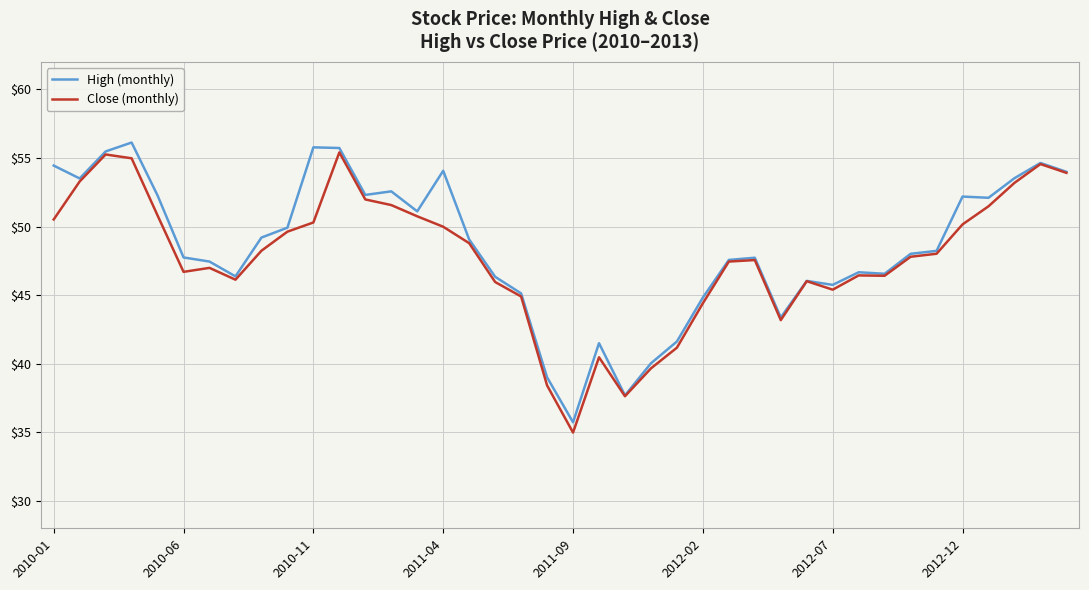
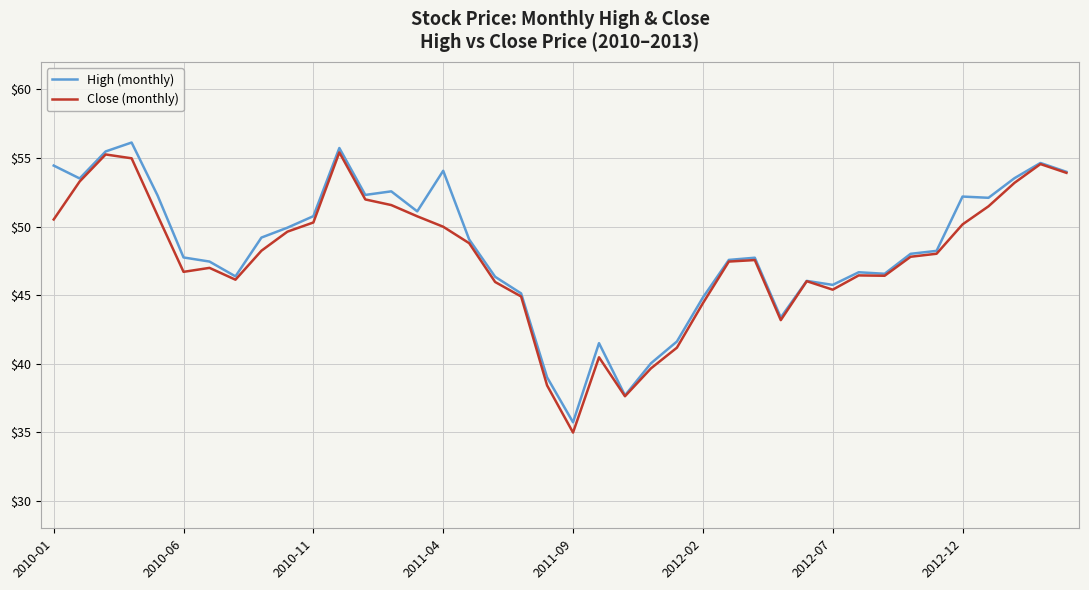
  {
    "High (monthly)": {
      "2010-01": "$54.5",
      "2010-06": "$47.8",
-     "2010-11": "$55.8",
+     "2010-11": "$50.8",
      "2011-04": "$54.1",
      "2011-09": "$35.7",
      "2012-02": "$44.8",
      "2012-07": "$45.8",
      "2012-12": "$52.2"
    },
    "Close (monthly)": {
      "2010-01": "$50.5",
      "2010-06": "$46.7",
      "2010-11": "$50.3",
      "2011-04": "$50.0",
      "2011-09": "$35.0",
      "2012-02": "$44.4",
      "2012-07": "$45.4",
      "2012-12": "$50.2"
    }
  }
